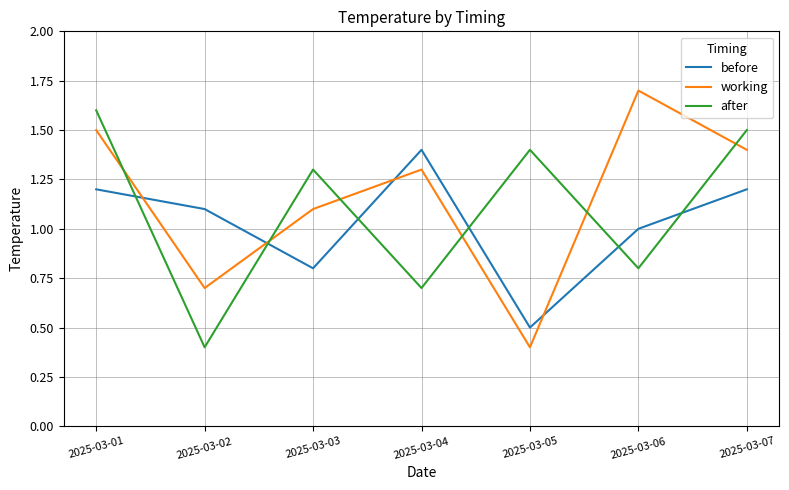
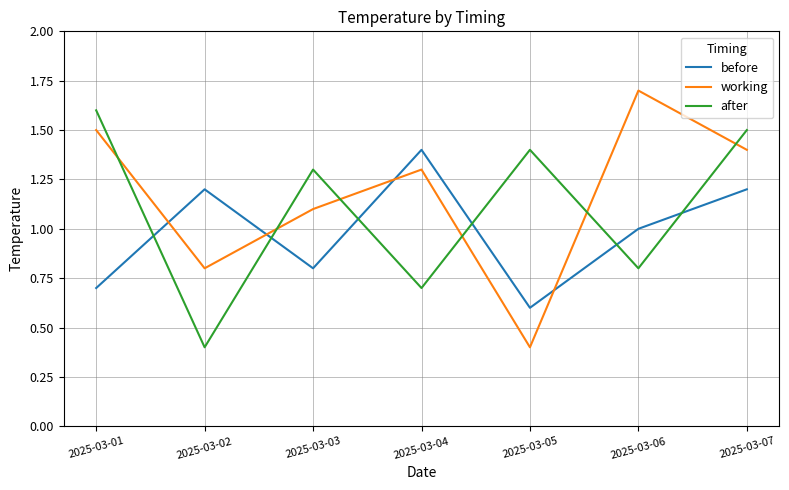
  {
    "before": {
-     "2025-03-01": 1.2,
-     "2025-03-02": 1.1,
+     "2025-03-01": 0.7,
+     "2025-03-02": 1.2,
      "2025-03-03": 0.8,
      "2025-03-04": 1.4,
-     "2025-03-05": 0.5,
+     "2025-03-05": 0.6,
      "2025-03-06": 1.0,
      "2025-03-07": 1.2
    },
    "working": {
      "2025-03-01": 1.5,
-     "2025-03-02": 0.7,
+     "2025-03-02": 0.8,
      "2025-03-03": 1.1,
      "2025-03-04": 1.3,
      "2025-03-05": 0.4,
      "2025-03-06": 1.7,
      "2025-03-07": 1.4
    },
    "after": {
      "2025-03-01": 1.6,
      "2025-03-02": 0.4,
      "2025-03-03": 1.3,
      "2025-03-04": 0.7,
      "2025-03-05": 1.4,
      "2025-03-06": 0.8,
      "2025-03-07": 1.5
    }
  }
